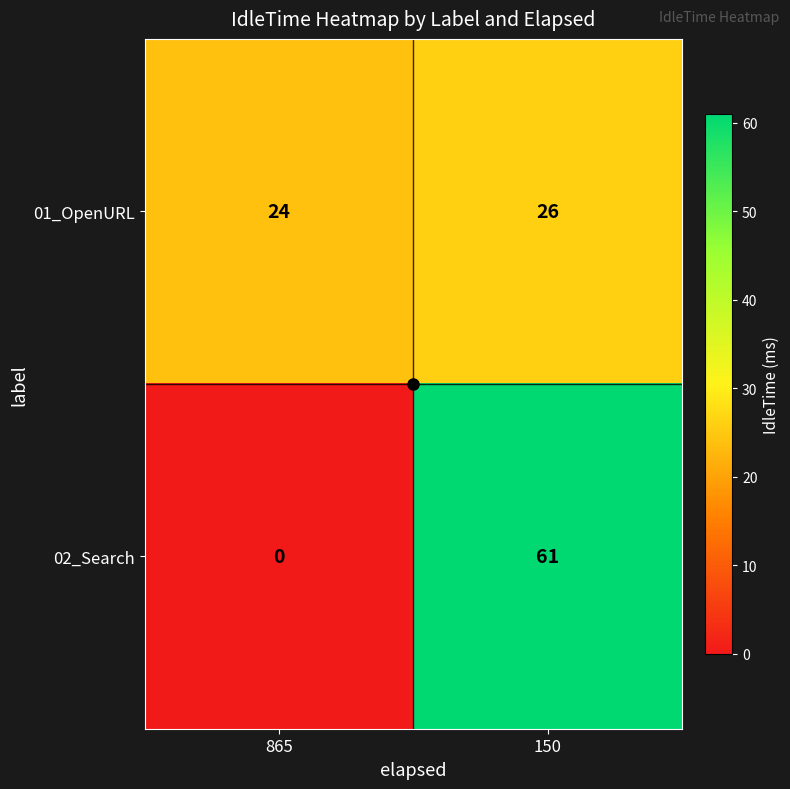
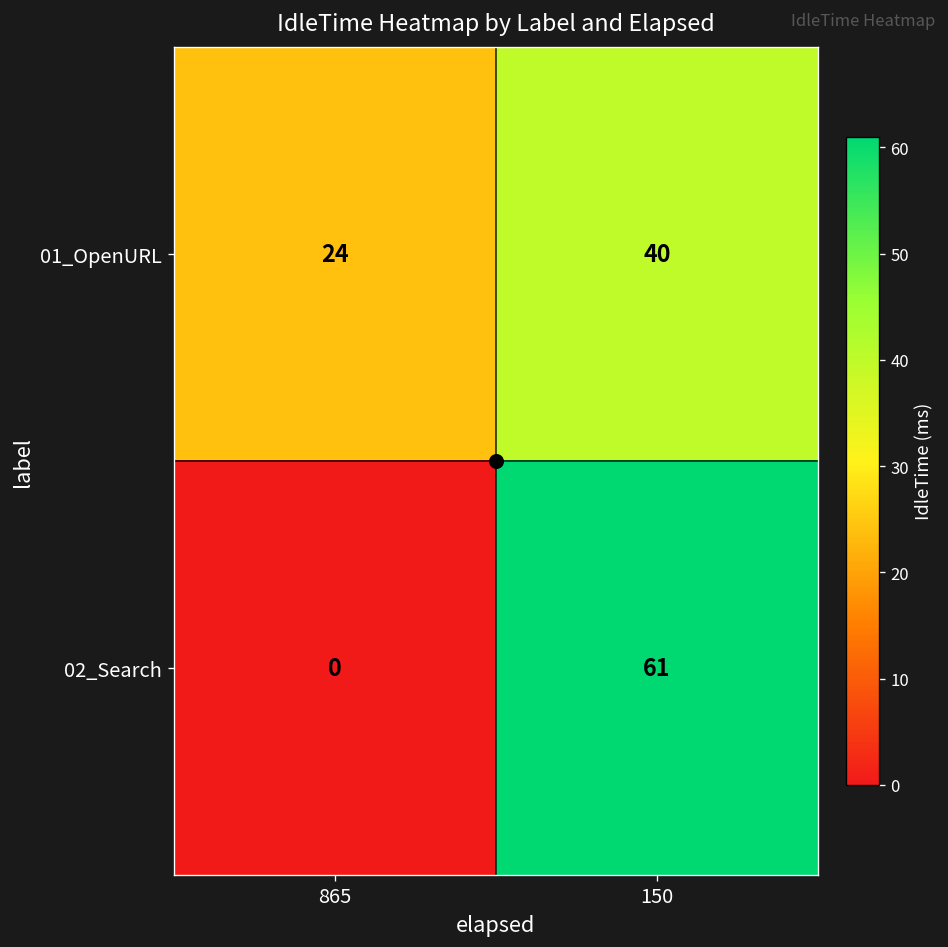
  {
    "01_OpenURL": {
      "865": 24,
-     "150": 26
+     "150": 40
    },
    "02_Search": {
      "865": 0,
      "150": 61
    }
  }
